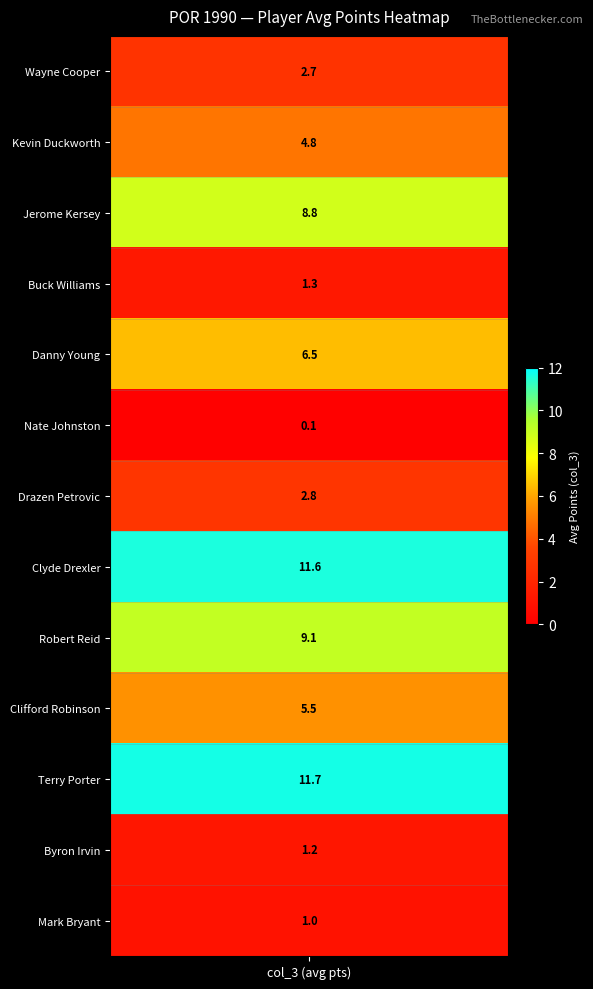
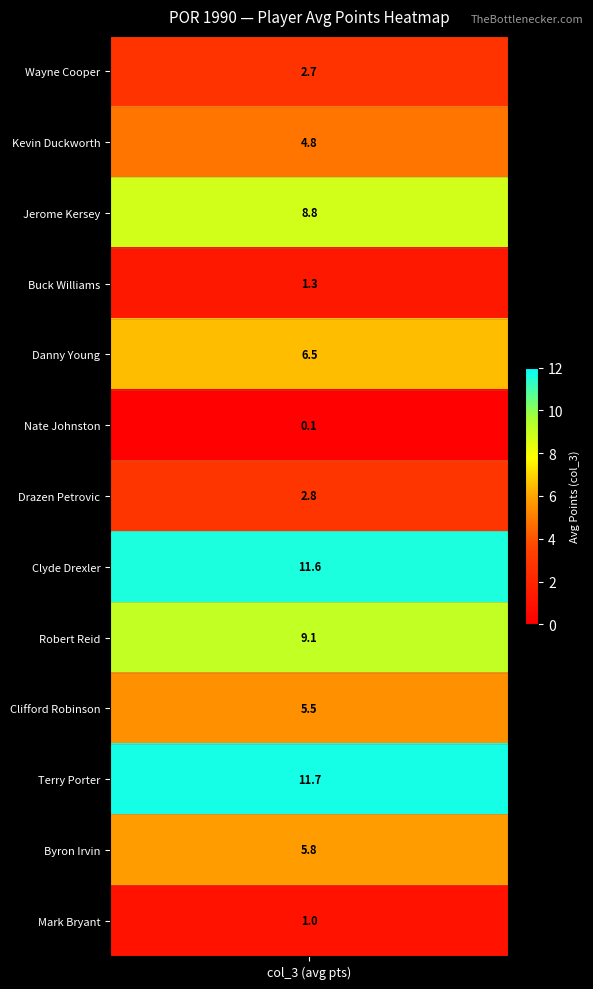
  {
    "Wayne Cooper": {
      "col_3 (avg pts)": 2.7
    },
    "Kevin Duckworth": {
      "col_3 (avg pts)": 4.8
    },
    "Jerome Kersey": {
      "col_3 (avg pts)": 8.8
    },
    "Buck Williams": {
      "col_3 (avg pts)": 1.3
    },
    "Danny Young": {
      "col_3 (avg pts)": 6.5
    },
    "Nate Johnston": {
      "col_3 (avg pts)": 0.1
    },
    "Drazen Petrovic": {
      "col_3 (avg pts)": 2.8
    },
    "Clyde Drexler": {
      "col_3 (avg pts)": 11.6
    },
    "Robert Reid": {
      "col_3 (avg pts)": 9.1
    },
    "Clifford Robinson": {
      "col_3 (avg pts)": 5.5
    },
    "Terry Porter": {
      "col_3 (avg pts)": 11.7
    },
    "Byron Irvin": {
-     "col_3 (avg pts)": 1.2
+     "col_3 (avg pts)": 5.8
    },
    "Mark Bryant": {
      "col_3 (avg pts)": 1.0
    }
  }
